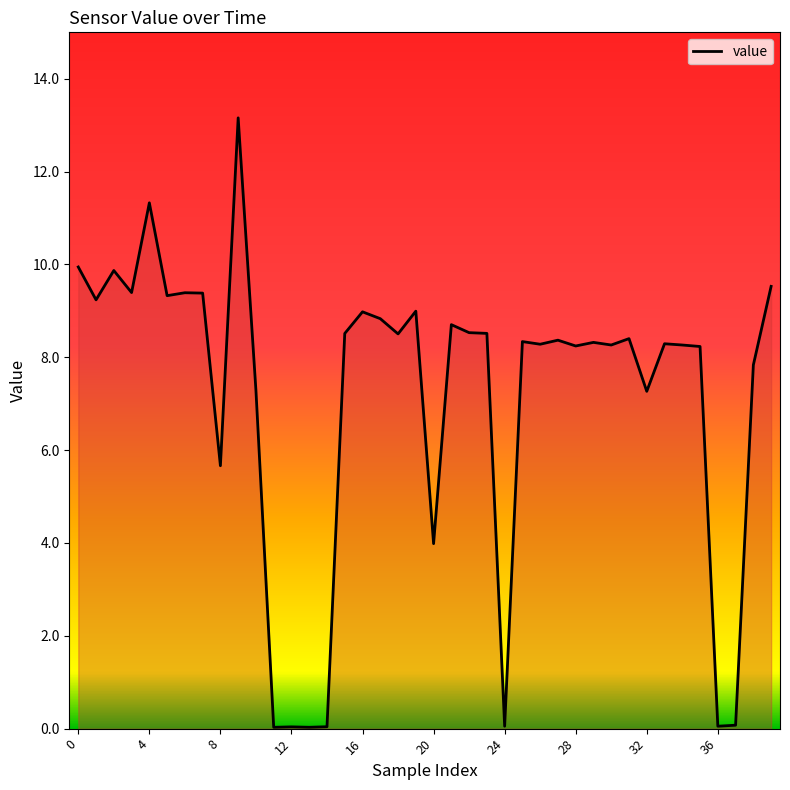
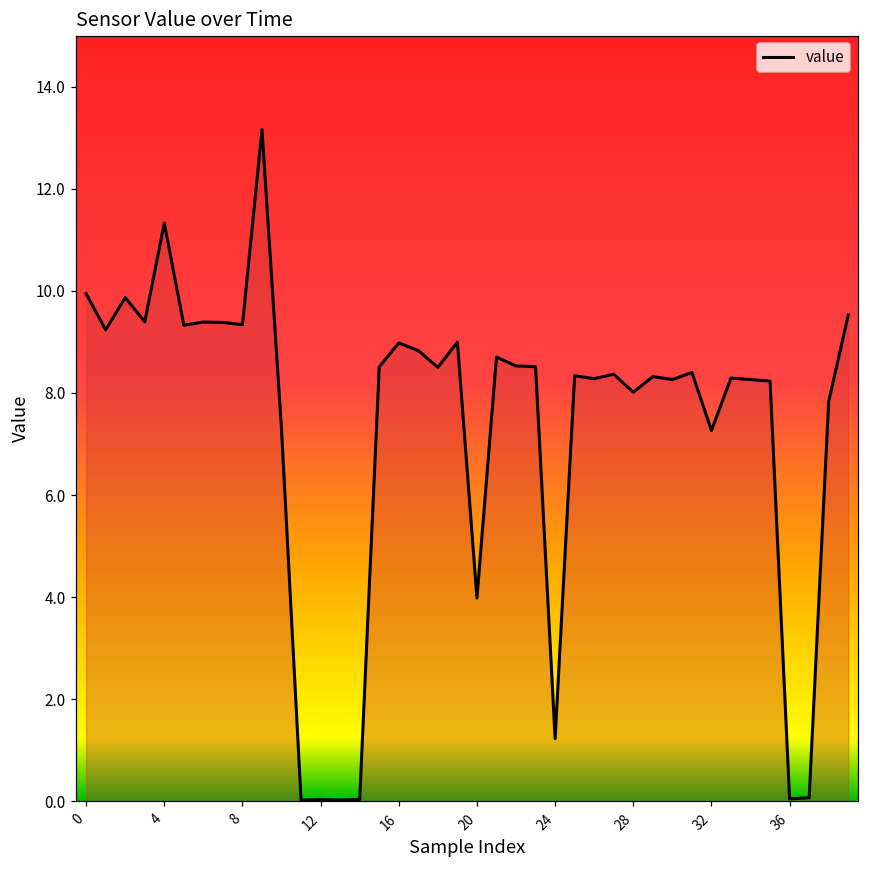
  {
    "0": 9.9,
    "4": 11.3,
-   "8": 5.7,
+   "8": 9.3,
    "12": 0.0,
    "16": 9.0,
    "20": 4.0,
-   "24": 0.1,
-   "28": 8.2,
+   "24": 1.2,
+   "28": 8.0,
    "32": 7.3,
    "36": 0.1
  }
